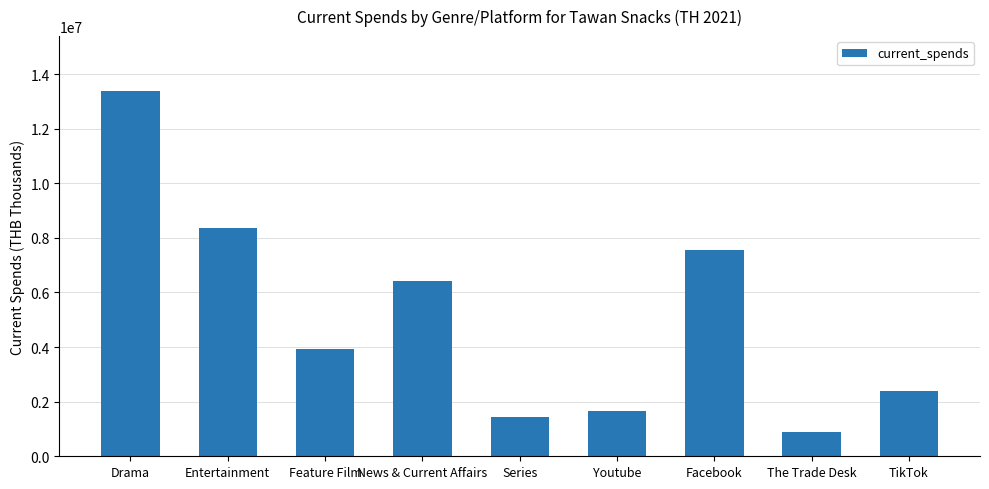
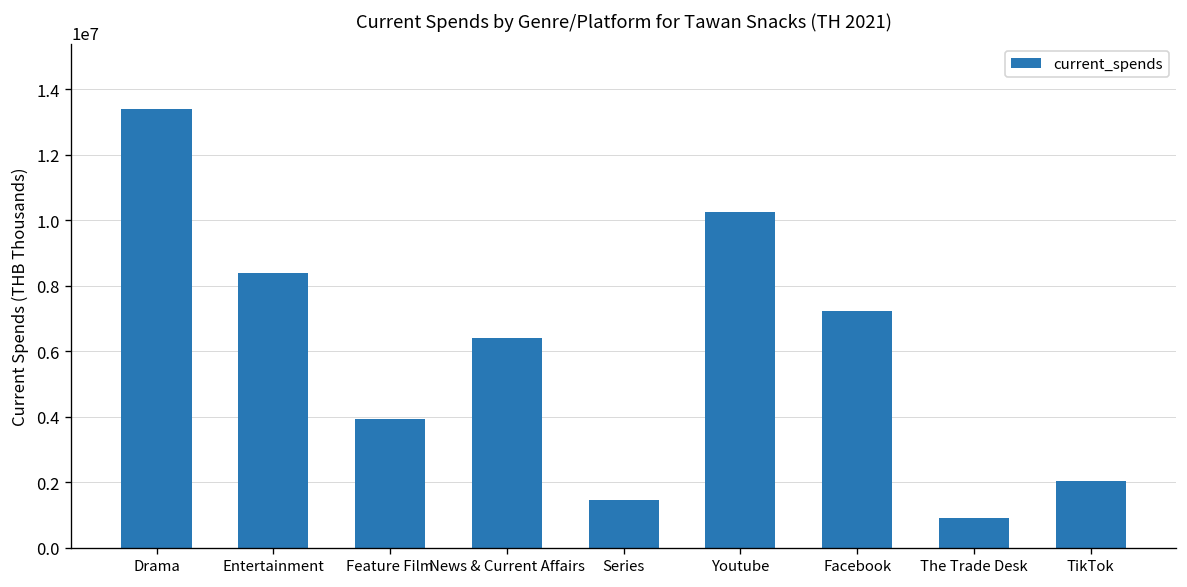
  {
    "Drama": 13400000,
    "Entertainment": 8400000,
    "Feature Film": 3900000,
    "News & Current Affairs": 6400000,
    "Series": 1500000,
-   "Youtube": 1700000,
-   "Facebook": 7600000,
+   "Youtube": 10300000,
+   "Facebook": 7200000,
    "The Trade Desk": 900000,
-   "TikTok": 2400000
+   "TikTok": 2000000
  }
